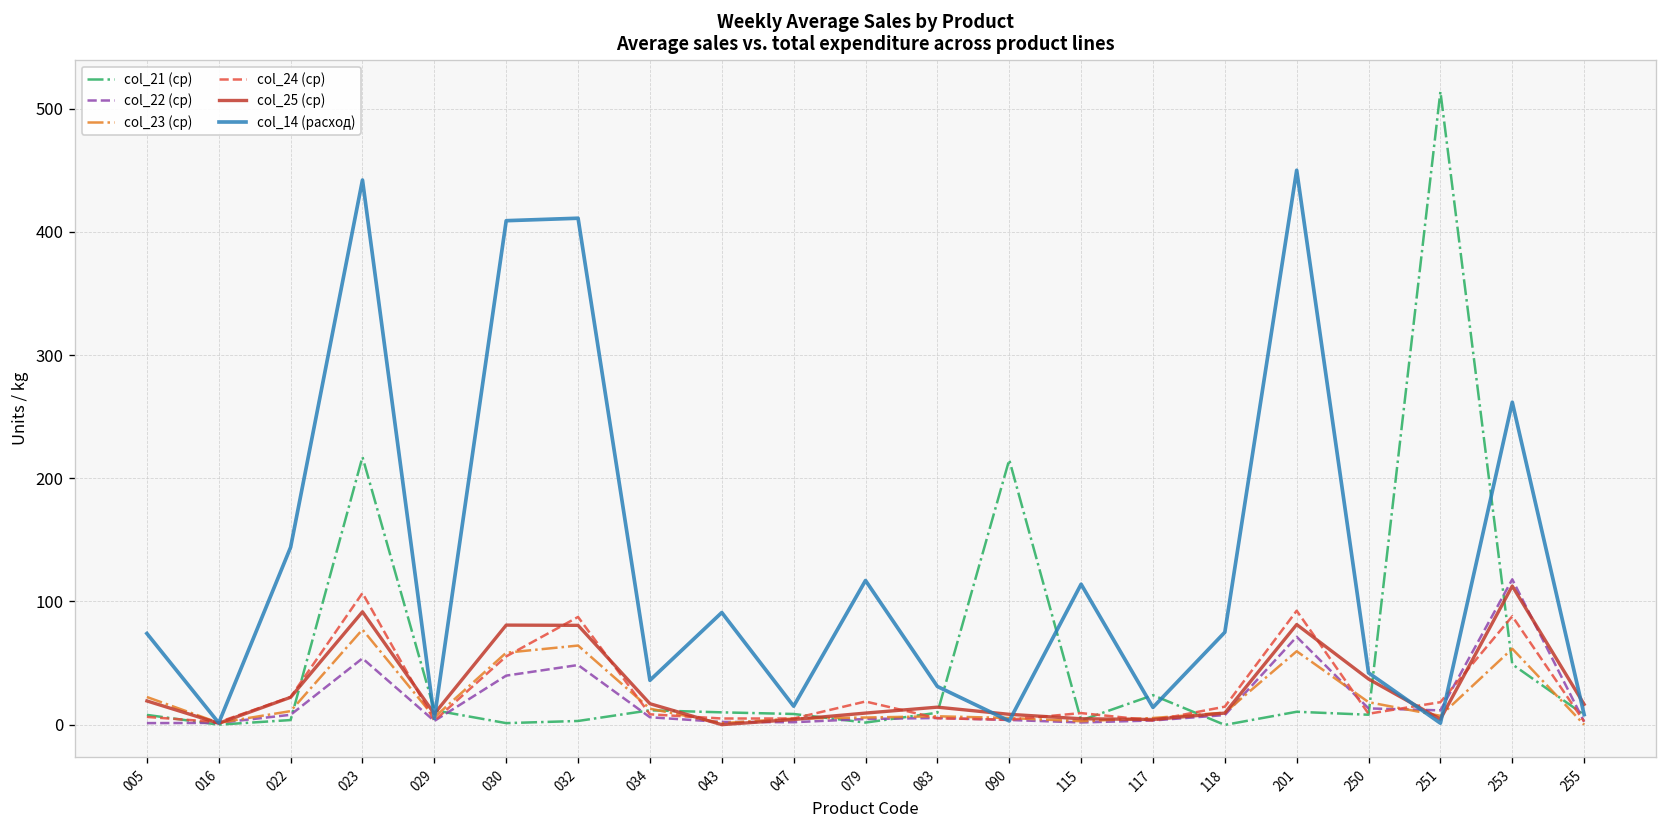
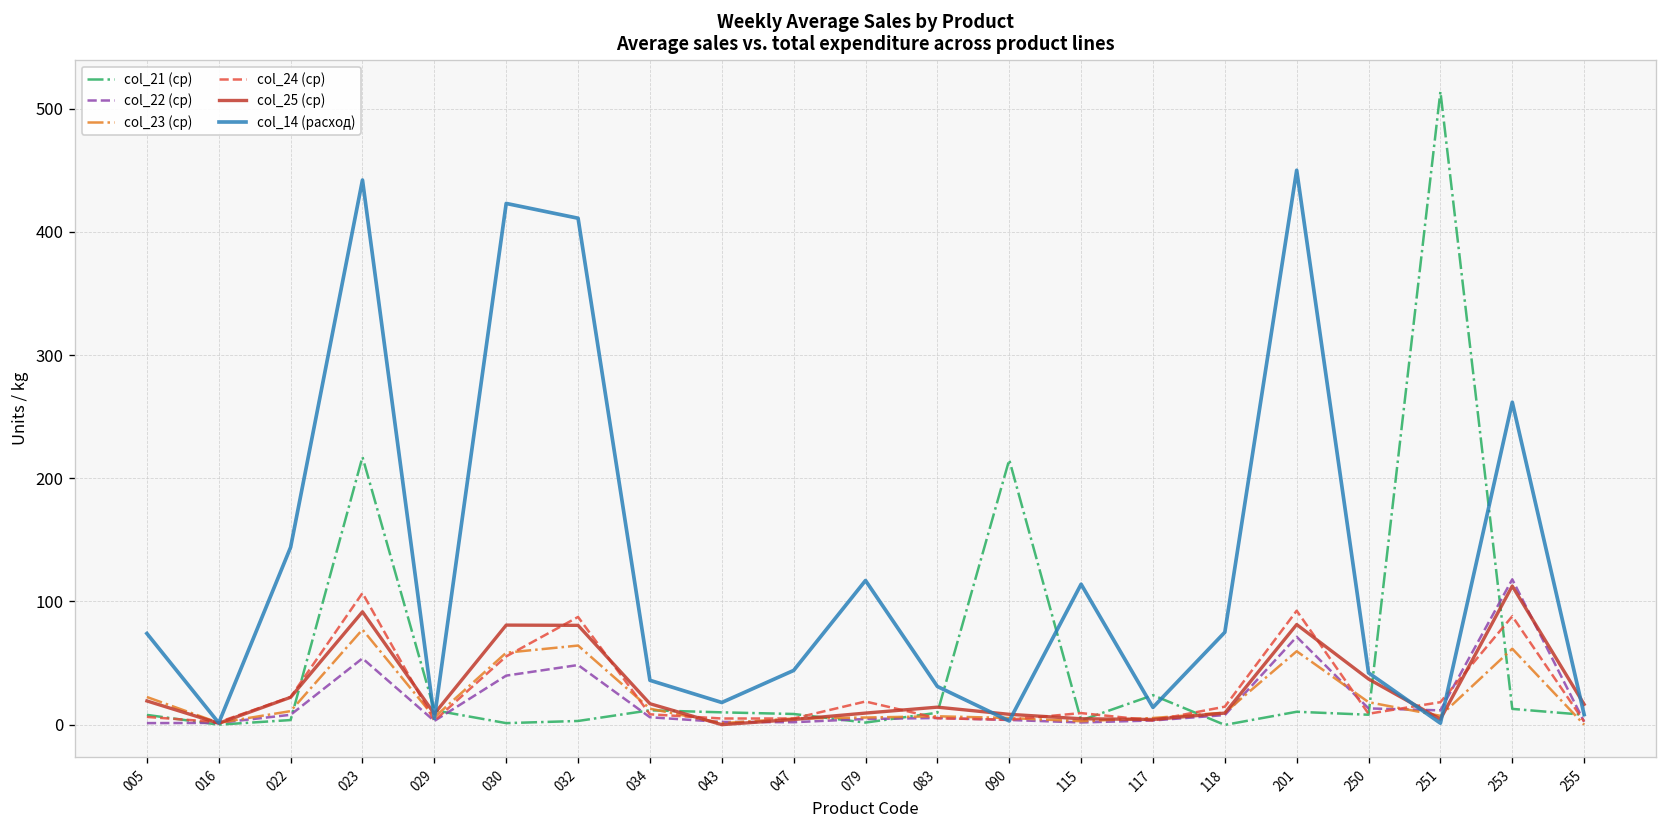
  {
    "col_21 (ср)": {
      "022": 4,
      "023": 217,
      "029": 12,
      "030": 1,
      "032": 3,
      "043": 10,
      "047": 9,
      "079": 2,
      "083": 10,
      "090": 215,
      "117": 24,
      "118": 0,
      "201": 10,
      "251": 514,
-     "253": 49
+     "253": 13
    },
    "col_22 (ср)": {
      "005": 1,
      "022": 8,
      "023": 54,
      "030": 40,
      "032": 48,
      "201": 71,
      "250": 13,
      "251": 12,
      "253": 118
    },
    "col_14 (расход)": {
      "005": 74,
      "022": 144,
      "023": 442,
-     "030": 409,
+     "030": 423,
      "032": 411,
      "034": 36,
-     "043": 91,
-     "047": 15,
+     "043": 18,
+     "047": 44,
      "079": 117,
      "083": 31,
      "115": 114,
      "117": 14,
      "118": 75,
      "201": 450,
      "250": 42,
      "251": 1,
      "253": 262
    }
  }
